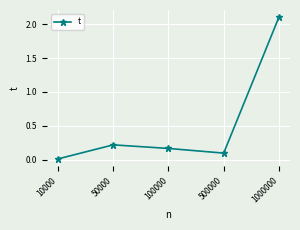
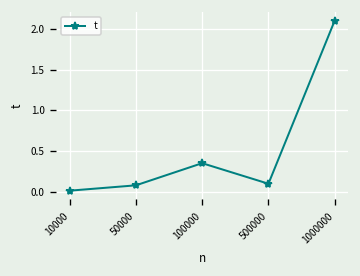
  {
    "10000": 0.0,
-   "50000": 0.2,
-   "100000": 0.2,
+   "50000": 0.1,
+   "100000": 0.4,
    "500000": 0.1,
    "1000000": 2.1
  }
